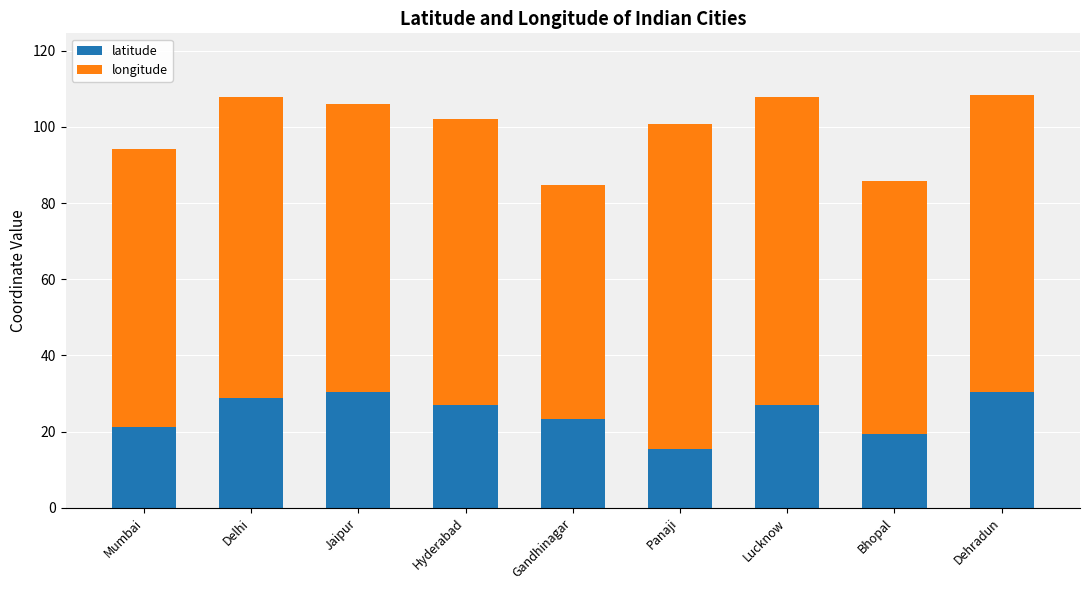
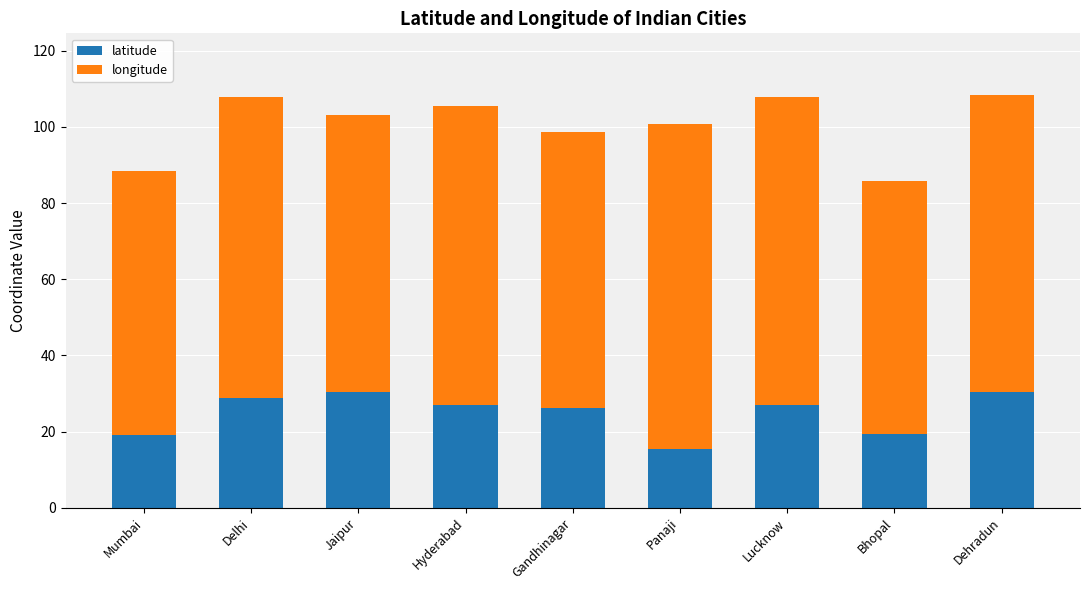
  {
    "latitude": {
-     "Mumbai": 21,
+     "Mumbai": 19,
      "Delhi": 29,
      "Jaipur": 30,
      "Hyderabad": 27,
-     "Gandhinagar": 23,
+     "Gandhinagar": 26,
      "Panaji": 15,
      "Lucknow": 27,
      "Bhopal": 19,
      "Dehradun": 30
    },
    "longitude": {
-     "Mumbai": 73,
+     "Mumbai": 69,
      "Delhi": 79,
-     "Jaipur": 76,
-     "Hyderabad": 75,
-     "Gandhinagar": 62,
+     "Jaipur": 73,
+     "Hyderabad": 78,
+     "Gandhinagar": 73,
      "Panaji": 85,
      "Lucknow": 81,
      "Bhopal": 66,
      "Dehradun": 78
    }
  }
